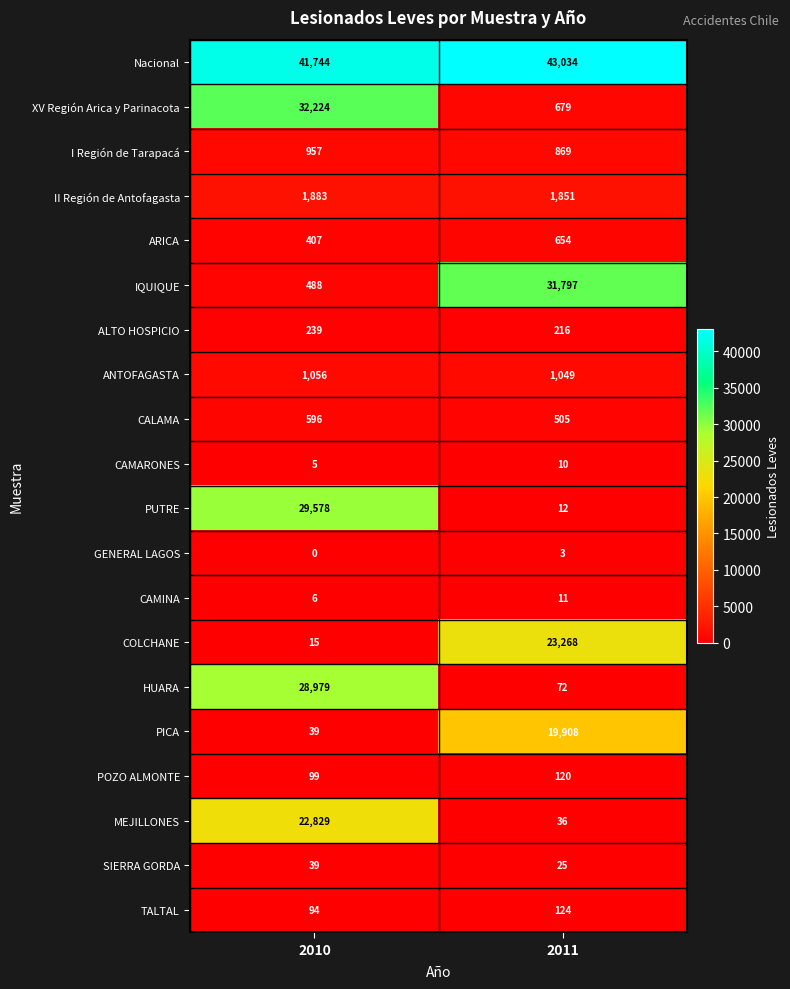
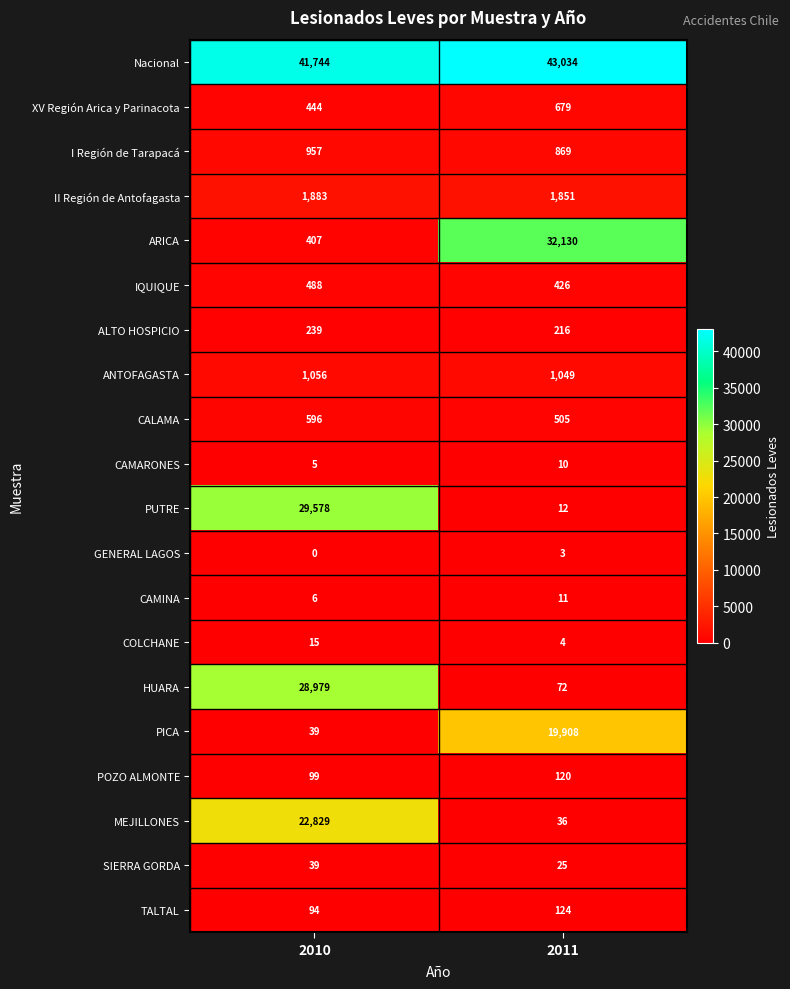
  {
    "Nacional": {
      "2010": "41,744",
      "2011": "43,034"
    },
    "XV Región Arica y Parinacota": {
-     "2010": "32,224",
+     "2010": "444",
      "2011": "679"
    },
    "I Región de Tarapacá": {
      "2010": "957",
      "2011": "869"
    },
    "II Región de Antofagasta": {
      "2010": "1,883",
      "2011": "1,851"
    },
    "ARICA": {
      "2010": "407",
-     "2011": "654"
+     "2011": "32,130"
    },
    "IQUIQUE": {
      "2010": "488",
-     "2011": "31,797"
+     "2011": "426"
    },
    "ALTO HOSPICIO": {
      "2010": "239",
      "2011": "216"
    },
    "ANTOFAGASTA": {
      "2010": "1,056",
      "2011": "1,049"
    },
    "CALAMA": {
      "2010": "596",
      "2011": "505"
    },
    "CAMARONES": {
      "2010": "5",
      "2011": "10"
    },
    "PUTRE": {
      "2010": "29,578",
      "2011": "12"
    },
    "GENERAL LAGOS": {
      "2010": "0",
      "2011": "3"
    },
    "CAMINA": {
      "2010": "6",
      "2011": "11"
    },
    "COLCHANE": {
      "2010": "15",
-     "2011": "23,268"
+     "2011": "4"
    },
    "HUARA": {
      "2010": "28,979",
      "2011": "72"
    },
    "PICA": {
      "2010": "39",
      "2011": "19,908"
    },
    "POZO ALMONTE": {
      "2010": "99",
      "2011": "120"
    },
    "MEJILLONES": {
      "2010": "22,829",
      "2011": "36"
    },
    "SIERRA GORDA": {
      "2010": "39",
      "2011": "25"
    },
    "TALTAL": {
      "2010": "94",
      "2011": "124"
    }
  }
